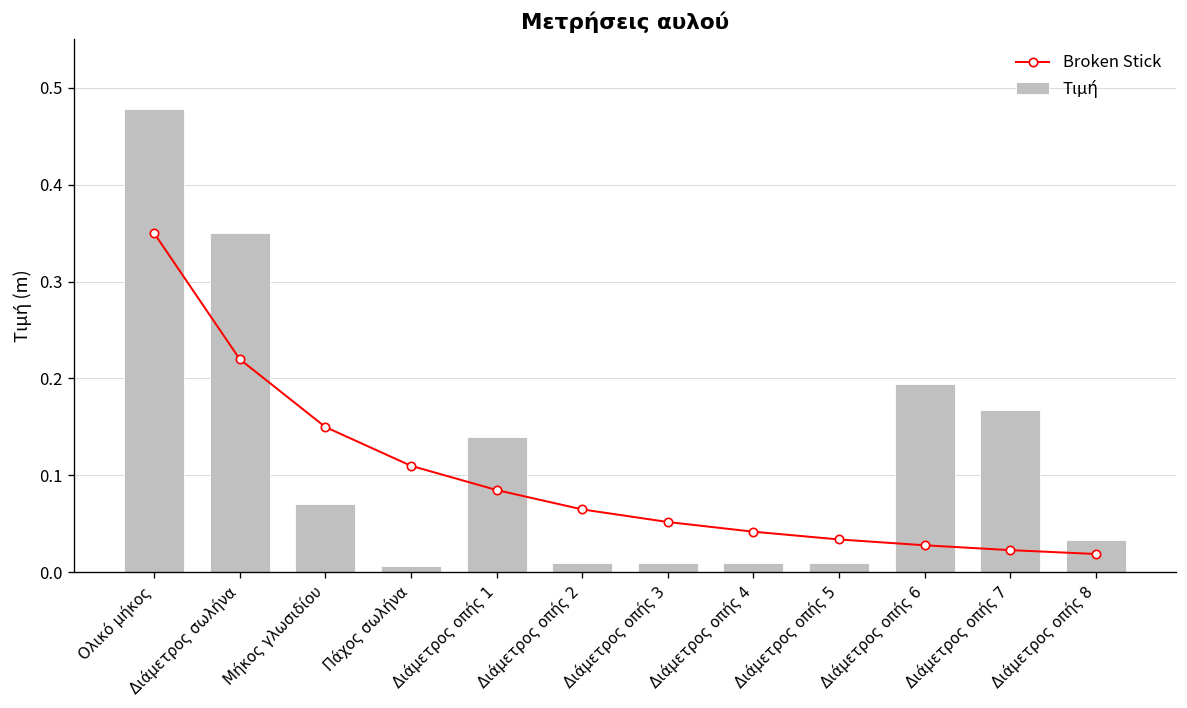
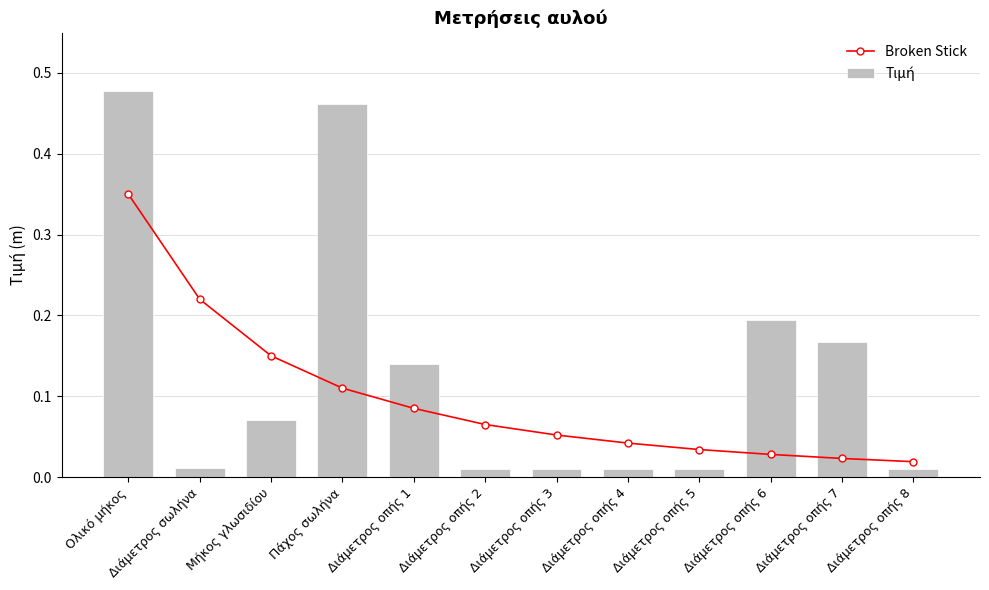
  {
    "Broken Stick": {
      "Ολικό μήκος": 0.35,
      "Διάμετρος σωλήνα": 0.22,
      "Μήκος γλωσιδίου": 0.15,
      "Πάχος σωλήνα": 0.11,
      "Διάμετρος οπής 1": 0.09,
      "Διάμετρος οπής 2": 0.07,
      "Διάμετρος οπής 3": 0.05,
      "Διάμετρος οπής 4": 0.04,
      "Διάμετρος οπής 5": 0.03,
      "Διάμετρος οπής 6": 0.03,
      "Διάμετρος οπής 7": 0.02,
      "Διάμετρος οπής 8": 0.02
    },
    "Τιμή": {
      "Ολικό μήκος": 0.48,
-     "Διάμετρος σωλήνα": 0.35,
+     "Διάμετρος σωλήνα": 0.01,
      "Μήκος γλωσιδίου": 0.07,
-     "Πάχος σωλήνα": 0.01,
+     "Πάχος σωλήνα": 0.46,
      "Διάμετρος οπής 1": 0.14,
      "Διάμετρος οπής 2": 0.01,
      "Διάμετρος οπής 3": 0.01,
      "Διάμετρος οπής 4": 0.01,
      "Διάμετρος οπής 5": 0.01,
      "Διάμετρος οπής 6": 0.19,
      "Διάμετρος οπής 7": 0.17,
-     "Διάμετρος οπής 8": 0.03
+     "Διάμετρος οπής 8": 0.01
    }
  }
